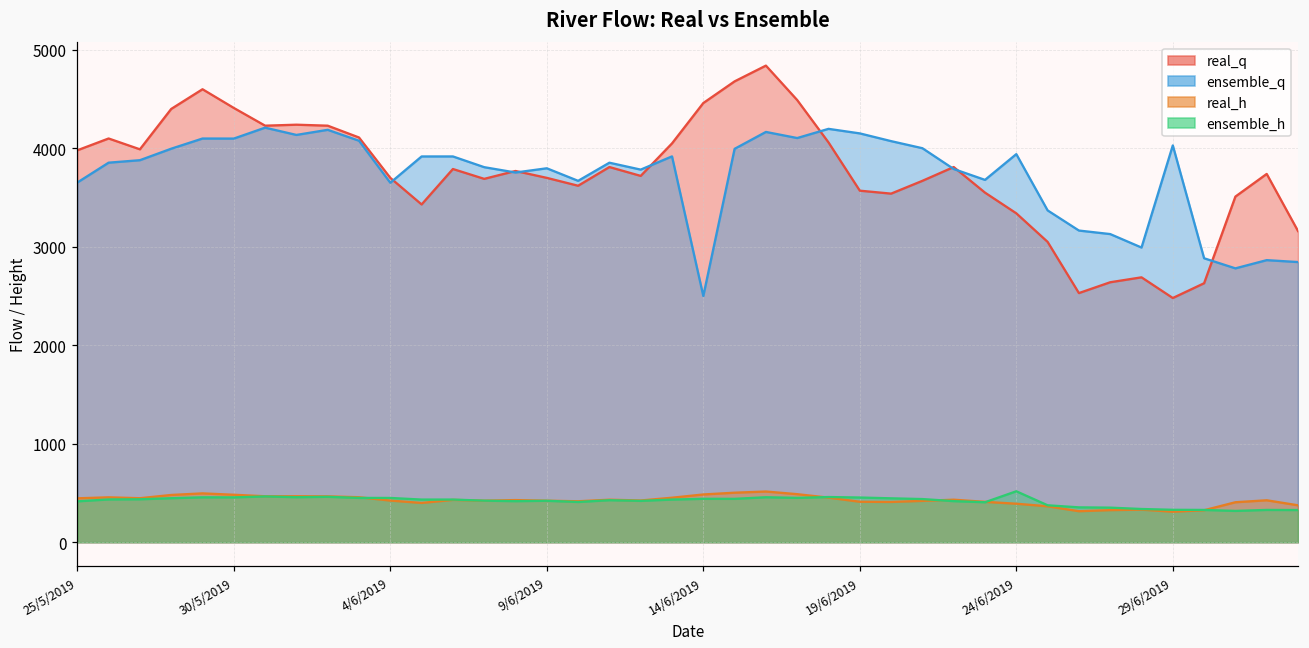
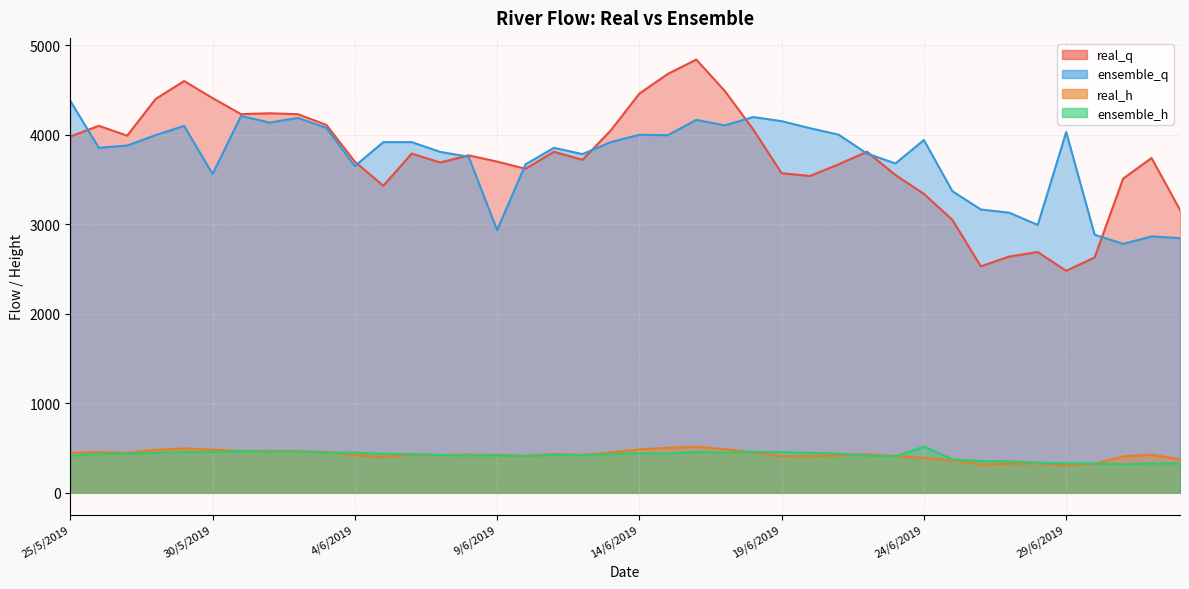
  {
    "ensemble_q": {
-     "25/5/2019": 3700,
-     "30/5/2019": 4100,
+     "25/5/2019": 4400,
+     "30/5/2019": 3600,
      "4/6/2019": 3700,
-     "9/6/2019": 3800,
-     "14/6/2019": 2500,
+     "9/6/2019": 2900,
+     "14/6/2019": 4000,
      "19/6/2019": 4200,
      "24/6/2019": 3900,
      "29/6/2019": 4000
    },
    "ensemble_h": {
      "25/5/2019": 400,
      "14/6/2019": 400,
      "19/6/2019": 500,
      "24/6/2019": 500
    }
  }
